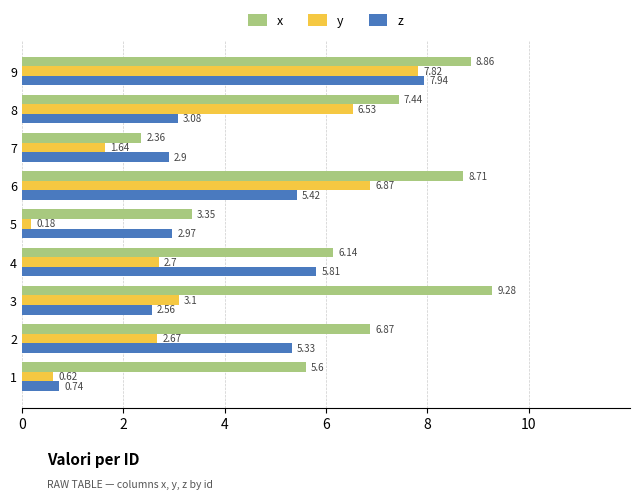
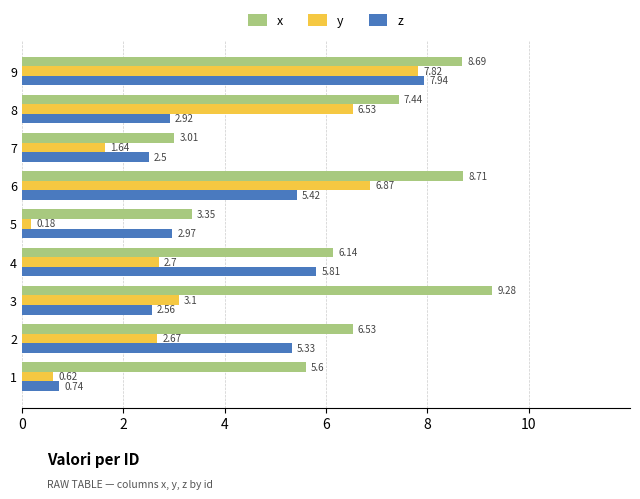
  {
    "x": {
-     "9": 8.86,
+     "9": 8.69,
      "8": 7.44,
-     "7": 2.36,
+     "7": 3.01,
      "6": 8.71,
      "5": 3.35,
      "4": 6.14,
      "3": 9.28,
-     "2": 6.87,
+     "2": 6.53,
      "1": 5.6
    },
    "y": {
      "9": 7.82,
      "8": 6.53,
      "7": 1.64,
      "6": 6.87,
      "5": 0.18,
      "4": 2.7,
      "3": 3.1,
      "2": 2.67,
      "1": 0.62
    },
    "z": {
      "9": 7.94,
-     "8": 3.08,
-     "7": 2.9,
+     "8": 2.92,
+     "7": 2.5,
      "6": 5.42,
      "5": 2.97,
      "4": 5.81,
      "3": 2.56,
      "2": 5.33,
      "1": 0.74
    }
  }
